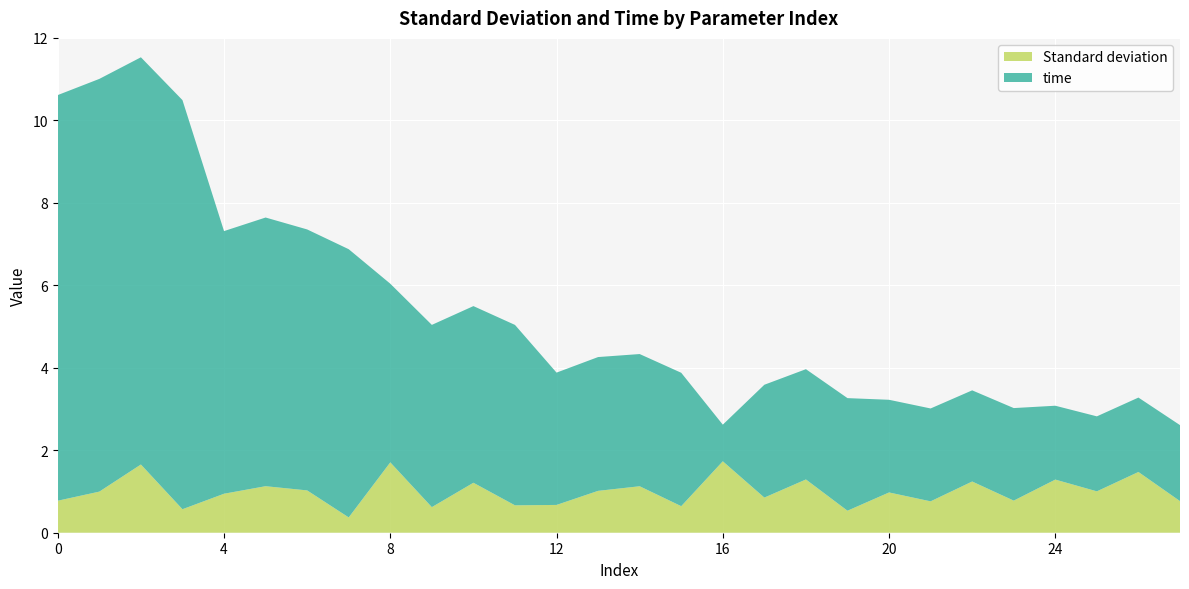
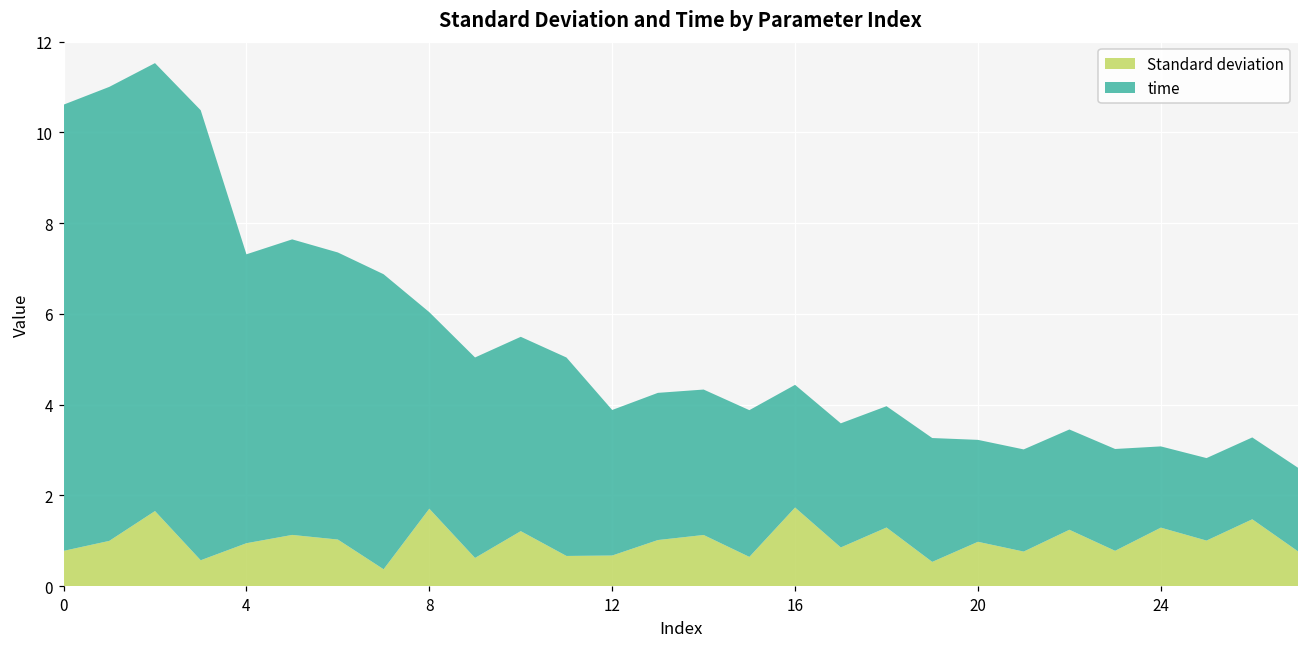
  {
    "Standard deviation": {
      "0": 0.8,
      "4": 0.9,
      "8": 1.7,
      "12": 0.7,
      "16": 1.7,
      "20": 1.0,
      "24": 1.3
    },
    "time": {
      "0": 9.8,
      "4": 6.4,
      "8": 4.3,
      "12": 3.2,
-     "16": 0.9,
+     "16": 2.7,
      "20": 2.2,
      "24": 1.8
    }
  }
